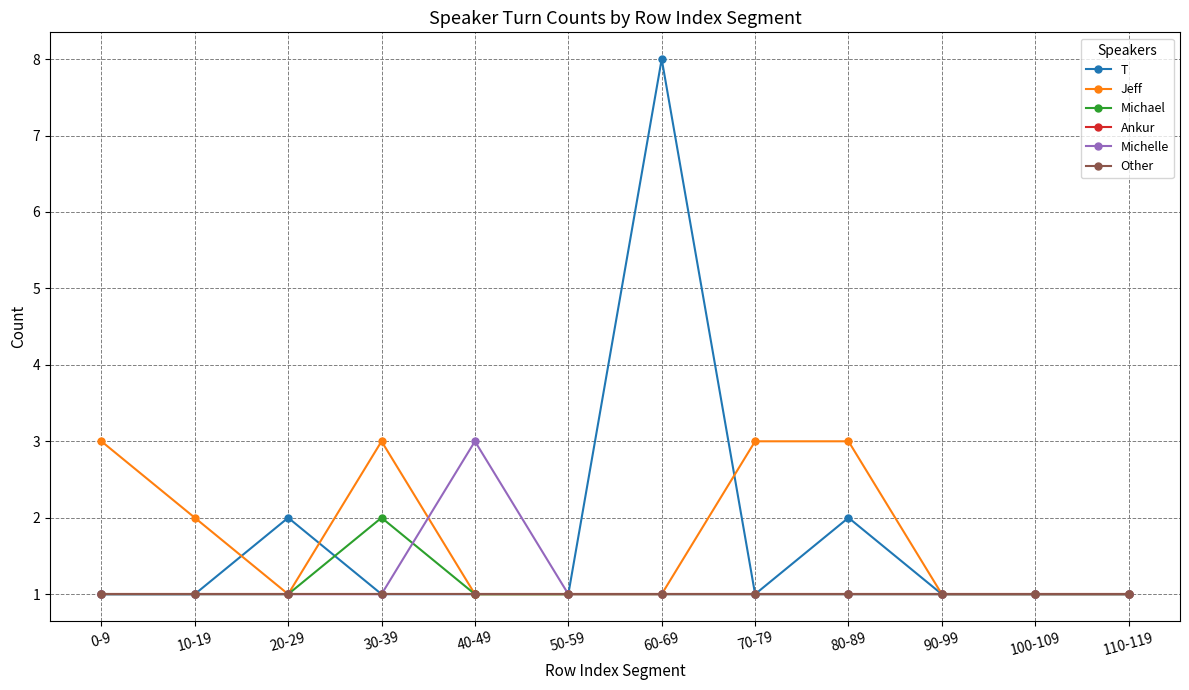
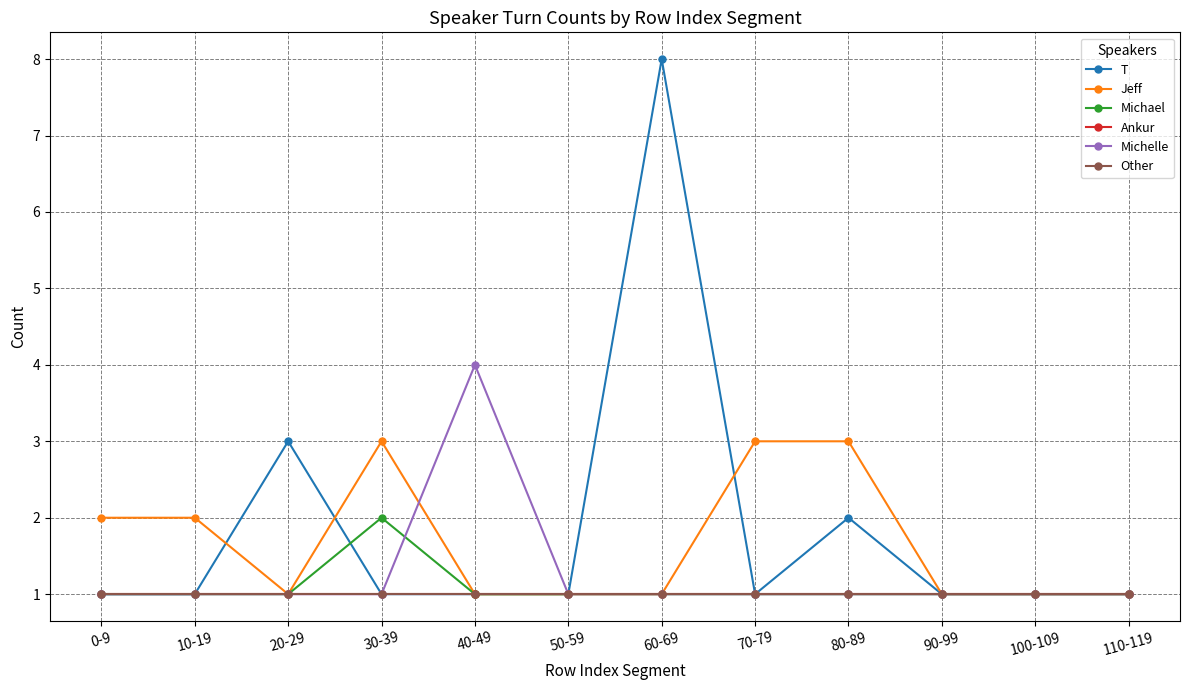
  {
    "T": {
-     "20-29": 2,
+     "20-29": 3,
      "60-69": 8,
      "80-89": 2
    },
    "Jeff": {
-     "0-9": 3,
+     "0-9": 2,
      "10-19": 2,
      "30-39": 3,
      "70-79": 3,
      "80-89": 3
    },
    "Michael": {
      "30-39": 2
    },
    "Michelle": {
-     "40-49": 3
+     "40-49": 4
    }
  }
